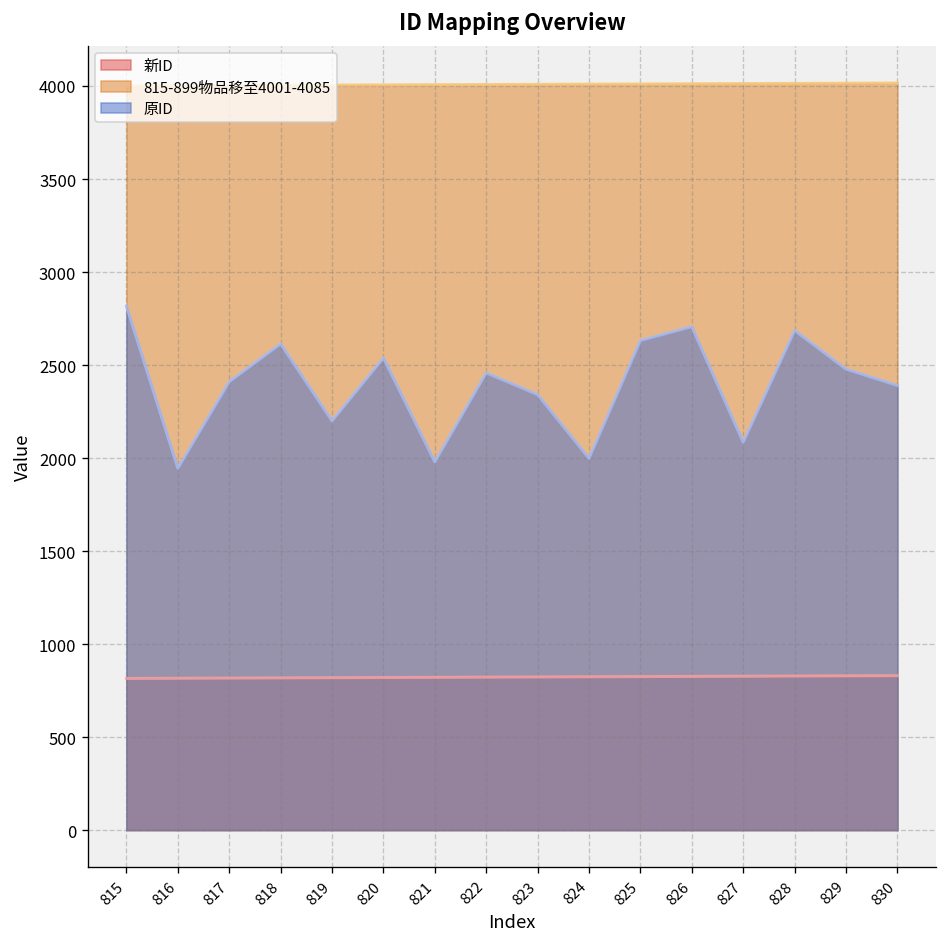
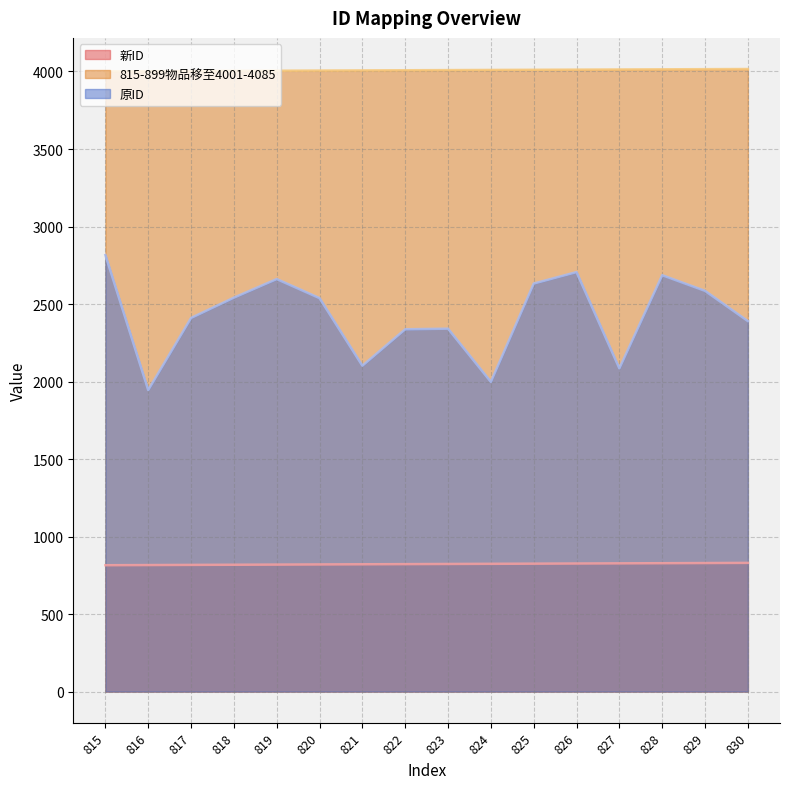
  {
    "原ID": {
      "815": 2820,
      "816": 1950,
      "817": 2410,
-     "818": 2610,
-     "819": 2200,
+     "818": 2540,
+     "819": 2660,
      "820": 2540,
-     "821": 1980,
-     "822": 2460,
+     "821": 2100,
+     "822": 2340,
      "823": 2340,
      "824": 2000,
      "825": 2630,
      "826": 2710,
      "827": 2090,
      "828": 2690,
-     "829": 2480,
+     "829": 2590,
      "830": 2390
    }
  }
